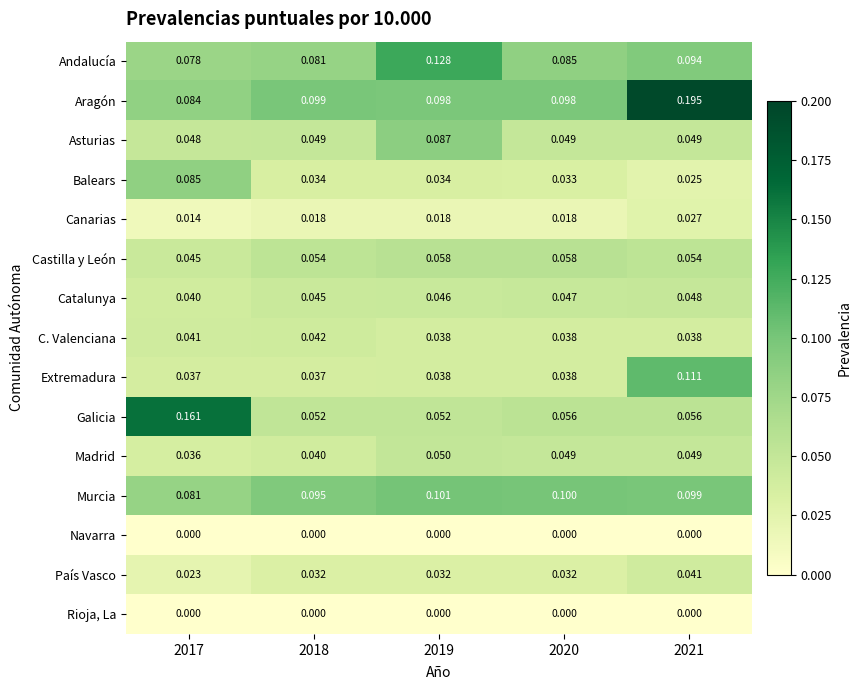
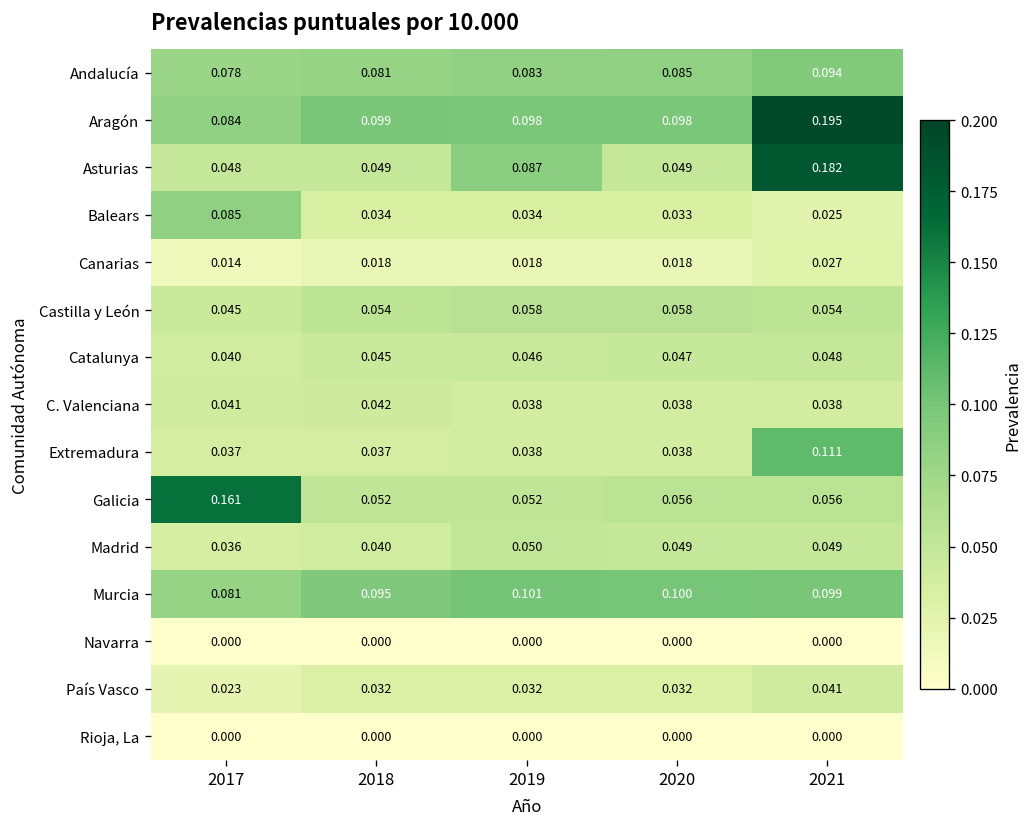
  {
    "Andalucía": {
      "2017": 0.078,
      "2018": 0.081,
-     "2019": 0.128,
+     "2019": 0.083,
      "2020": 0.085,
      "2021": 0.094
    },
    "Aragón": {
      "2017": 0.084,
      "2018": 0.099,
      "2019": 0.098,
      "2020": 0.098,
      "2021": 0.195
    },
    "Asturias": {
      "2017": 0.048,
      "2018": 0.049,
      "2019": 0.087,
      "2020": 0.049,
-     "2021": 0.049
+     "2021": 0.182
    },
    "Balears": {
      "2017": 0.085,
      "2018": 0.034,
      "2019": 0.034,
      "2020": 0.033,
      "2021": 0.025
    },
    "Canarias": {
      "2017": 0.014,
      "2018": 0.018,
      "2019": 0.018,
      "2020": 0.018,
      "2021": 0.027
    },
    "Castilla y León": {
      "2017": 0.045,
      "2018": 0.054,
      "2019": 0.058,
      "2020": 0.058,
      "2021": 0.054
    },
    "Catalunya": {
      "2017": 0.040,
      "2018": 0.045,
      "2019": 0.046,
      "2020": 0.047,
      "2021": 0.048
    },
    "C. Valenciana": {
      "2017": 0.041,
      "2018": 0.042,
      "2019": 0.038,
      "2020": 0.038,
      "2021": 0.038
    },
    "Extremadura": {
      "2017": 0.037,
      "2018": 0.037,
      "2019": 0.038,
      "2020": 0.038,
      "2021": 0.111
    },
    "Galicia": {
      "2017": 0.161,
      "2018": 0.052,
      "2019": 0.052,
      "2020": 0.056,
      "2021": 0.056
    },
    "Madrid": {
      "2017": 0.036,
      "2018": 0.040,
      "2019": 0.050,
      "2020": 0.049,
      "2021": 0.049
    },
    "Murcia": {
      "2017": 0.081,
      "2018": 0.095,
      "2019": 0.101,
      "2020": 0.100,
      "2021": 0.099
    },
    "Navarra": {
      "2017": 0.000,
      "2018": 0.000,
      "2019": 0.000,
      "2020": 0.000,
      "2021": 0.000
    },
    "País Vasco": {
      "2017": 0.023,
      "2018": 0.032,
      "2019": 0.032,
      "2020": 0.032,
      "2021": 0.041
    },
    "Rioja, La": {
      "2017": 0.000,
      "2018": 0.000,
      "2019": 0.000,
      "2020": 0.000,
      "2021": 0.000
    }
  }
